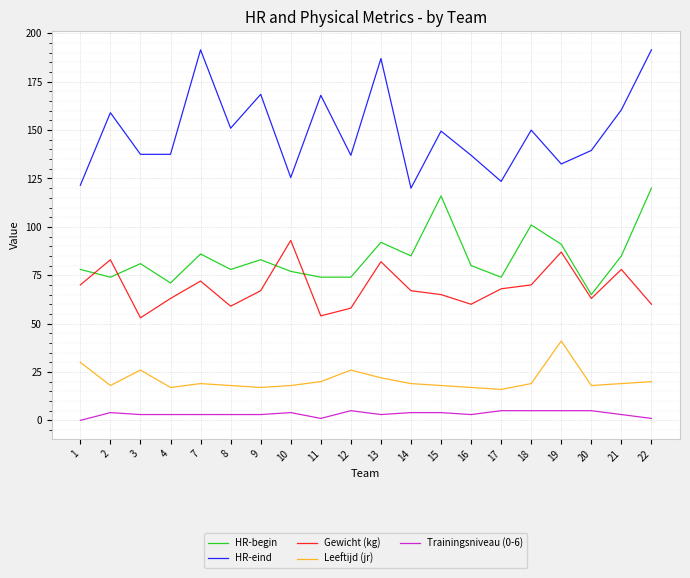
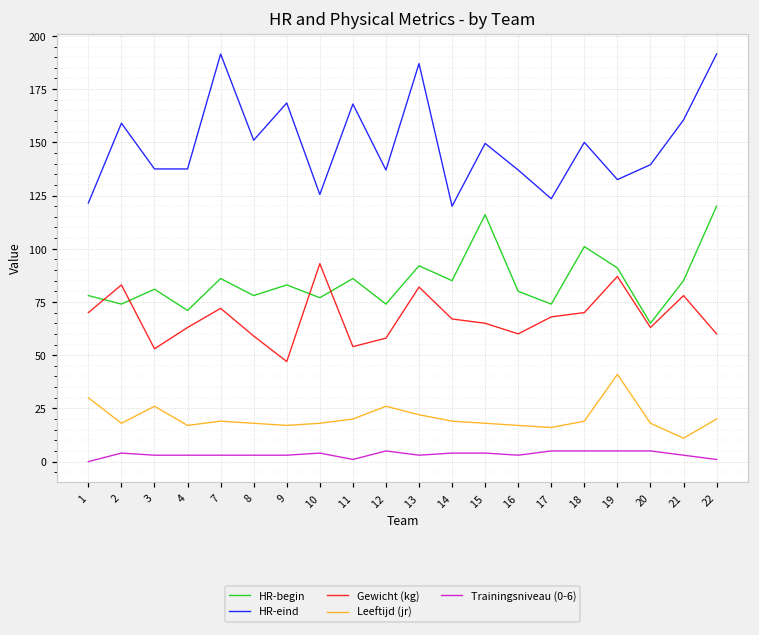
  {
    "HR-begin": {
      "1": 78,
      "2": 74,
      "3": 81,
      "4": 71,
      "7": 86,
      "8": 78,
      "9": 83,
      "10": 77,
-     "11": 74,
+     "11": 86,
      "12": 74,
      "13": 92,
      "14": 85,
      "15": 116,
      "16": 80,
      "17": 74,
      "18": 101,
      "19": 91,
      "20": 65,
      "21": 85,
      "22": 120
    },
    "HR-eind": {
      "1": 122,
      "2": 159,
      "3": 138,
      "4": 138,
      "7": 192,
      "8": 151,
      "9": 169,
      "10": 126,
      "11": 168,
      "12": 137,
      "13": 187,
      "14": 120,
      "15": 150,
      "16": 137,
      "17": 124,
      "18": 150,
      "19": 133,
      "20": 140,
      "21": 161,
      "22": 192
    },
    "Gewicht (kg)": {
      "1": 70,
      "2": 83,
      "3": 53,
      "4": 63,
      "7": 72,
      "8": 59,
-     "9": 67,
+     "9": 47,
      "10": 93,
      "11": 54,
      "12": 58,
      "13": 82,
      "14": 67,
      "15": 65,
      "16": 60,
      "17": 68,
      "18": 70,
      "19": 87,
      "20": 63,
      "21": 78,
      "22": 60
    },
    "Leeftijd (jr)": {
      "1": 30,
      "2": 18,
      "3": 26,
      "4": 17,
      "7": 19,
      "8": 18,
      "9": 17,
      "10": 18,
      "11": 20,
      "12": 26,
      "13": 22,
      "14": 19,
      "15": 18,
      "16": 17,
      "17": 16,
      "18": 19,
      "19": 41,
      "20": 18,
-     "21": 19,
+     "21": 11,
      "22": 20
    },
    "Trainingsniveau (0-6)": {
      "1": 0,
      "2": 4,
      "3": 3,
      "4": 3,
      "7": 3,
      "8": 3,
      "9": 3,
      "10": 4,
      "11": 1,
      "12": 5,
      "13": 3,
      "14": 4,
      "15": 4,
      "16": 3,
      "17": 5,
      "18": 5,
      "19": 5,
      "20": 5,
      "21": 3,
      "22": 1
    }
  }
